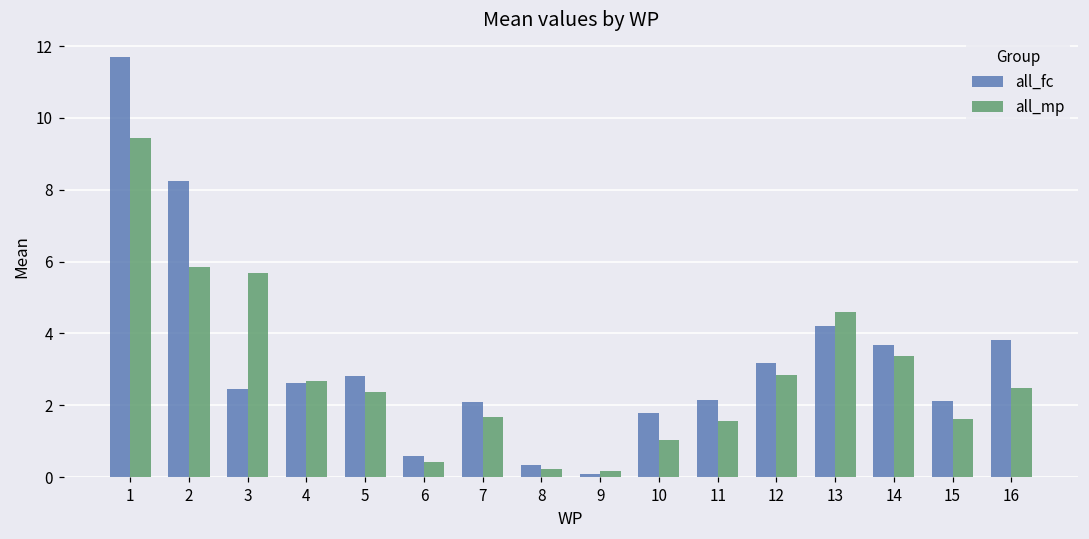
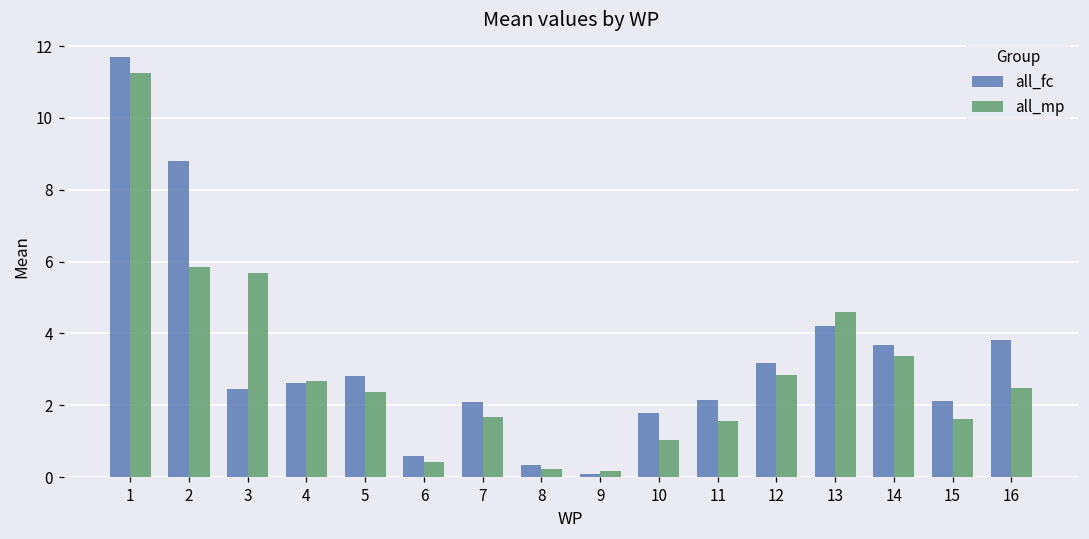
  {
    "all_fc": {
      "1": 11.7,
-     "2": 8.2,
+     "2": 8.8,
      "3": 2.4,
      "4": 2.6,
      "5": 2.8,
      "6": 0.6,
      "7": 2.1,
      "8": 0.3,
      "9": 0.1,
      "10": 1.8,
      "11": 2.1,
      "12": 3.2,
      "13": 4.2,
      "14": 3.7,
      "15": 2.1,
      "16": 3.8
    },
    "all_mp": {
-     "1": 9.4,
+     "1": 11.3,
      "2": 5.8,
      "3": 5.7,
      "4": 2.7,
      "5": 2.4,
      "6": 0.4,
      "7": 1.7,
      "8": 0.2,
      "9": 0.2,
      "10": 1.0,
      "11": 1.6,
      "12": 2.8,
      "13": 4.6,
      "14": 3.4,
      "15": 1.6,
      "16": 2.5
    }
  }
